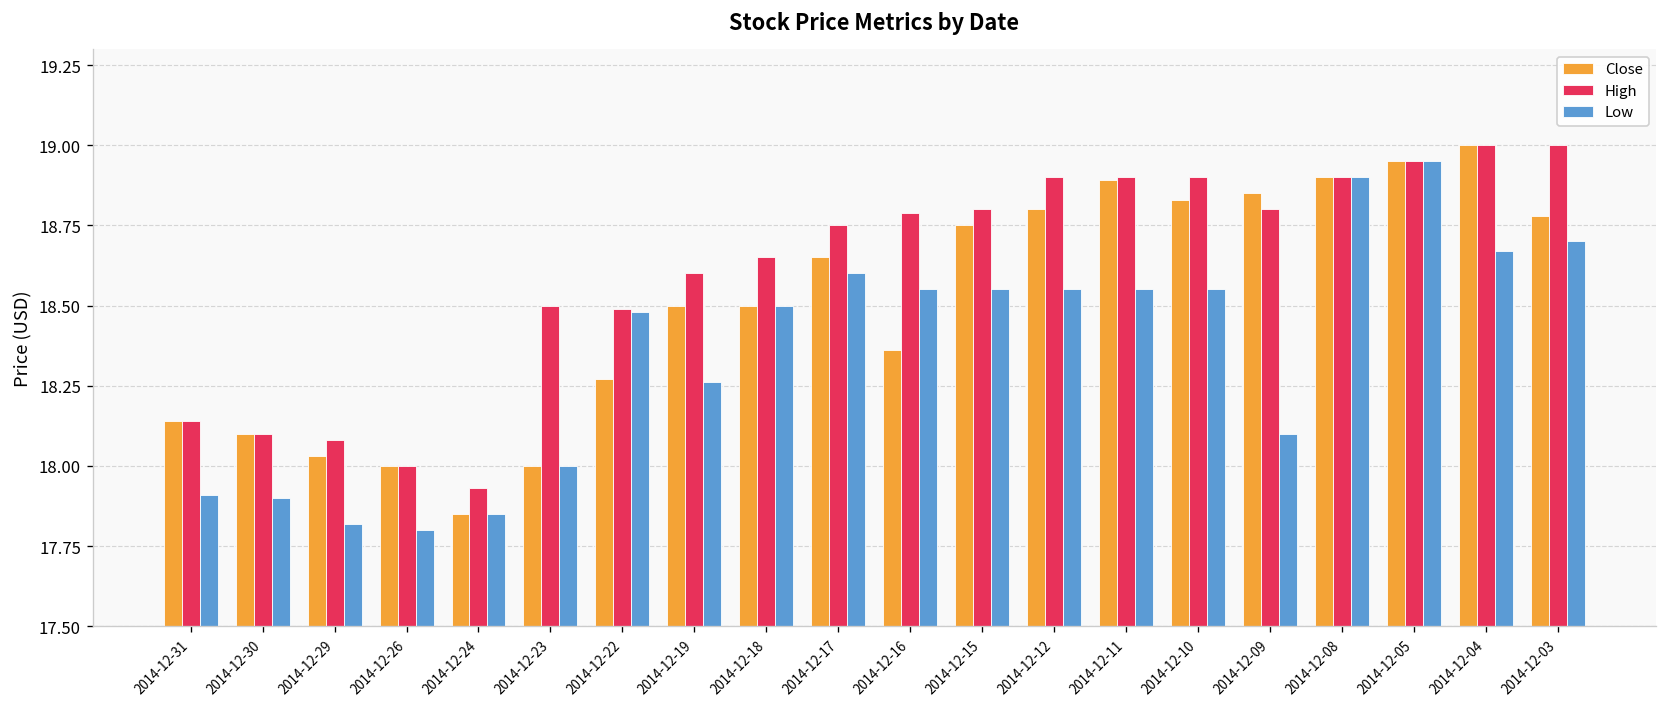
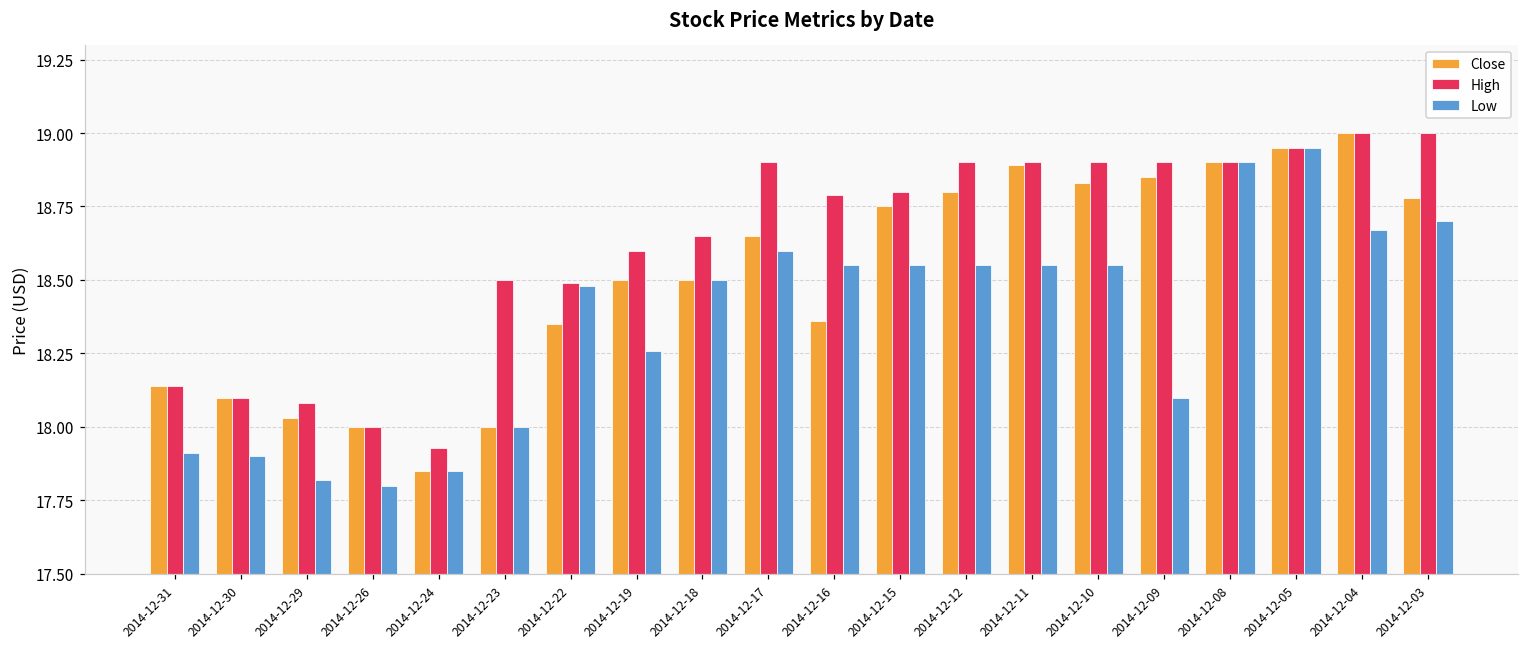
  {
    "Close": {
      "2014-12-31": 18.14,
      "2014-12-30": 18.10,
      "2014-12-29": 18.03,
      "2014-12-26": 18.00,
      "2014-12-24": 17.85,
      "2014-12-23": 18.00,
-     "2014-12-22": 18.27,
+     "2014-12-22": 18.35,
      "2014-12-19": 18.50,
      "2014-12-18": 18.50,
      "2014-12-17": 18.65,
      "2014-12-16": 18.36,
      "2014-12-15": 18.75,
      "2014-12-12": 18.80,
      "2014-12-11": 18.89,
      "2014-12-10": 18.83,
      "2014-12-09": 18.85,
      "2014-12-08": 18.90,
      "2014-12-05": 18.95,
      "2014-12-04": 19.00,
      "2014-12-03": 18.78
    },
    "High": {
      "2014-12-31": 18.14,
      "2014-12-30": 18.10,
      "2014-12-29": 18.08,
      "2014-12-26": 18.00,
      "2014-12-24": 17.93,
      "2014-12-23": 18.50,
      "2014-12-22": 18.49,
      "2014-12-19": 18.60,
      "2014-12-18": 18.65,
-     "2014-12-17": 18.75,
+     "2014-12-17": 18.90,
      "2014-12-16": 18.79,
      "2014-12-15": 18.80,
      "2014-12-12": 18.90,
      "2014-12-11": 18.90,
      "2014-12-10": 18.90,
-     "2014-12-09": 18.8,
+     "2014-12-09": 18.9,
      "2014-12-08": 18.90,
      "2014-12-05": 18.95,
      "2014-12-04": 19.00,
      "2014-12-03": 19.00
    },
    "Low": {
      "2014-12-31": 17.91,
      "2014-12-30": 17.90,
      "2014-12-29": 17.82,
      "2014-12-26": 17.80,
      "2014-12-24": 17.85,
      "2014-12-23": 18.00,
      "2014-12-22": 18.48,
      "2014-12-19": 18.26,
      "2014-12-18": 18.50,
      "2014-12-17": 18.60,
      "2014-12-16": 18.55,
      "2014-12-15": 18.55,
      "2014-12-12": 18.55,
      "2014-12-11": 18.55,
      "2014-12-10": 18.55,
      "2014-12-09": 18.10,
      "2014-12-08": 18.90,
      "2014-12-05": 18.95,
      "2014-12-04": 18.67,
      "2014-12-03": 18.70
    }
  }
